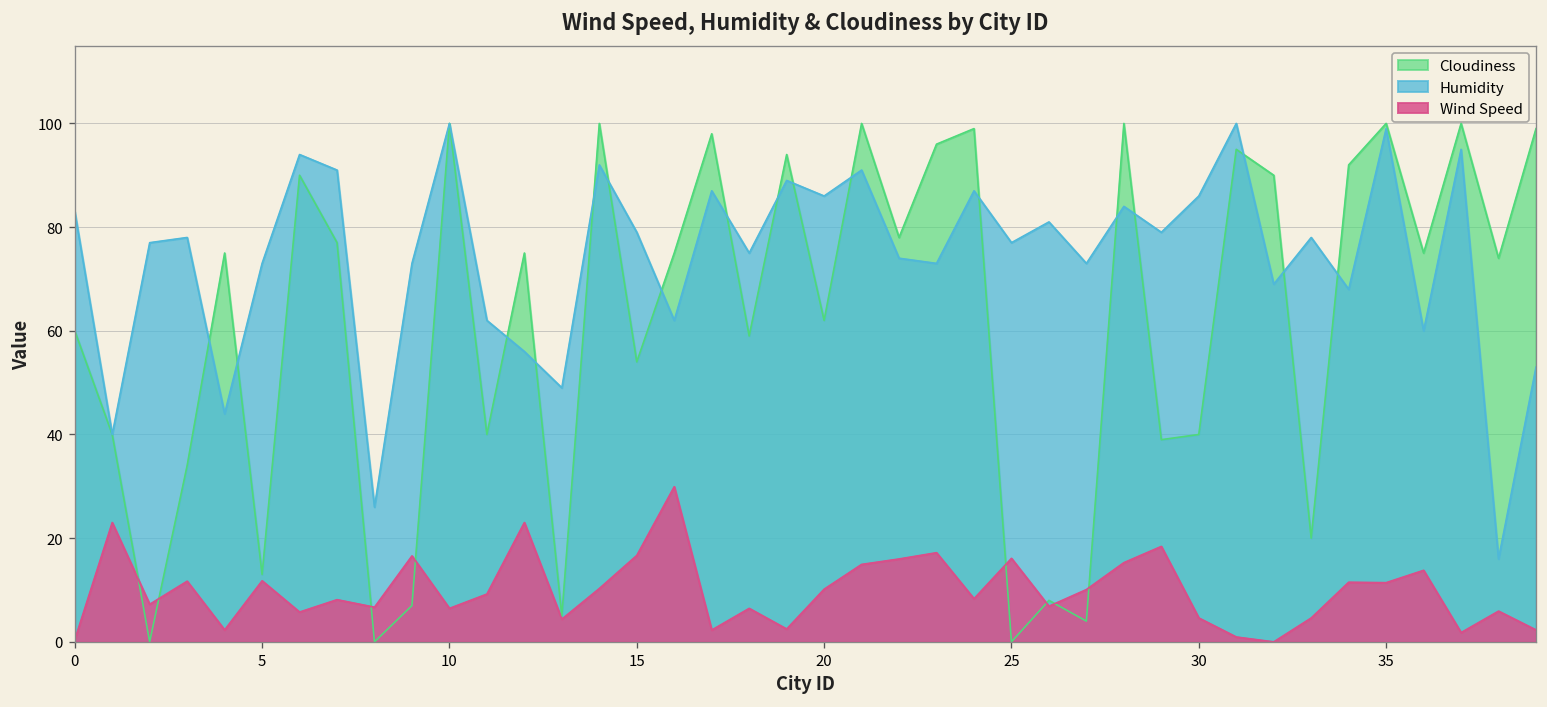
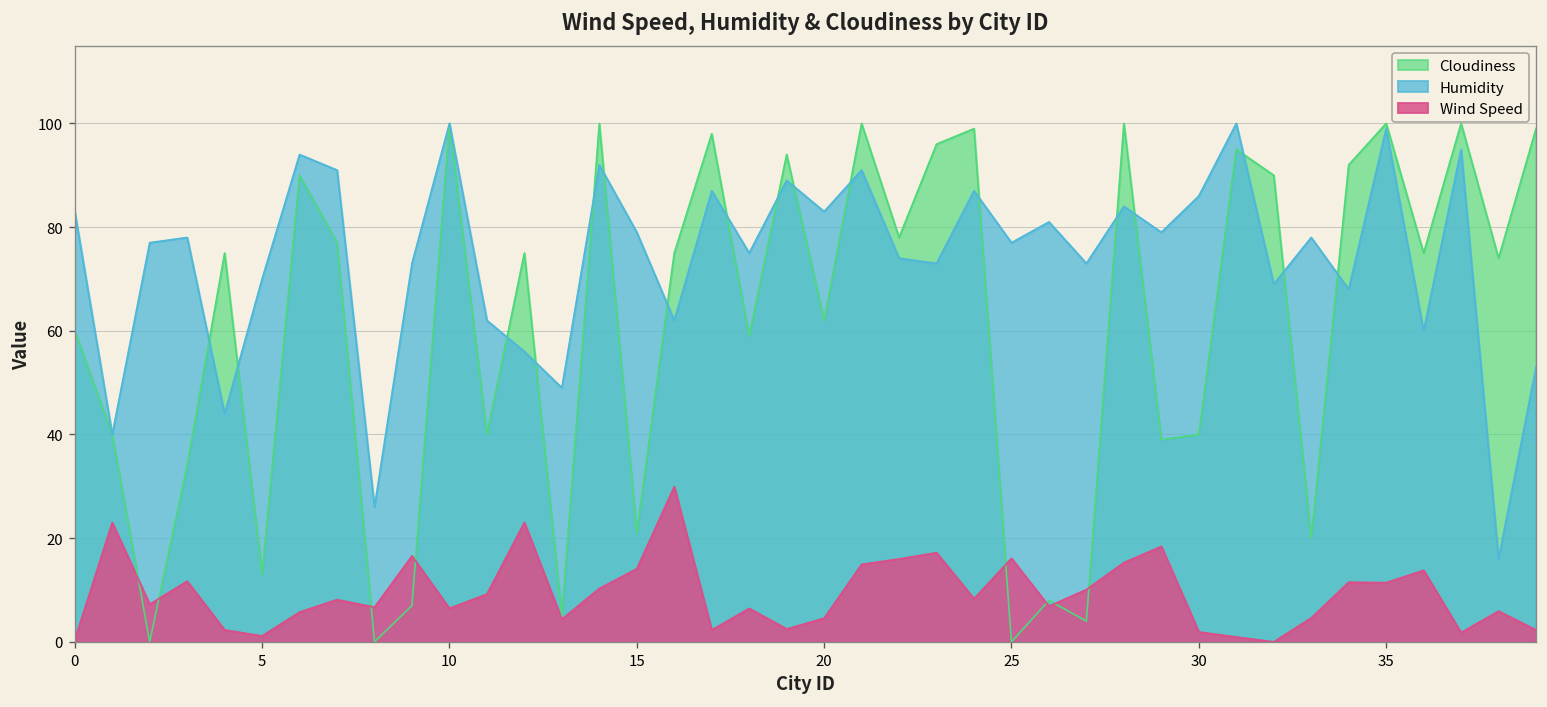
  {
    "Cloudiness": {
      "0": 60,
      "5": 13,
-     "15": 54,
+     "15": 21,
      "20": 62,
      "25": 0,
      "30": 40,
      "35": 100
    },
    "Humidity": {
      "0": 83,
-     "5": 73,
+     "5": 70,
      "15": 79,
-     "20": 86,
+     "20": 83,
      "25": 77,
      "30": 86,
      "35": 99
    },
    "Wind Speed": {
      "0": 0,
-     "5": 12,
+     "5": 1,
      "10": 6,
-     "15": 17,
-     "20": 10,
+     "15": 14,
+     "20": 5,
      "25": 16,
-     "30": 5,
+     "30": 2,
      "35": 11
    }
  }
